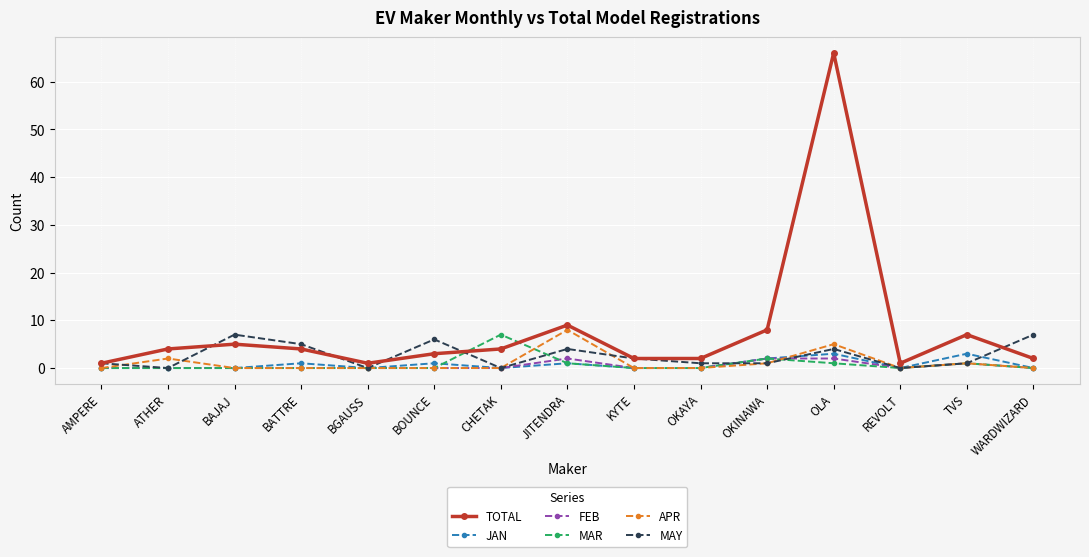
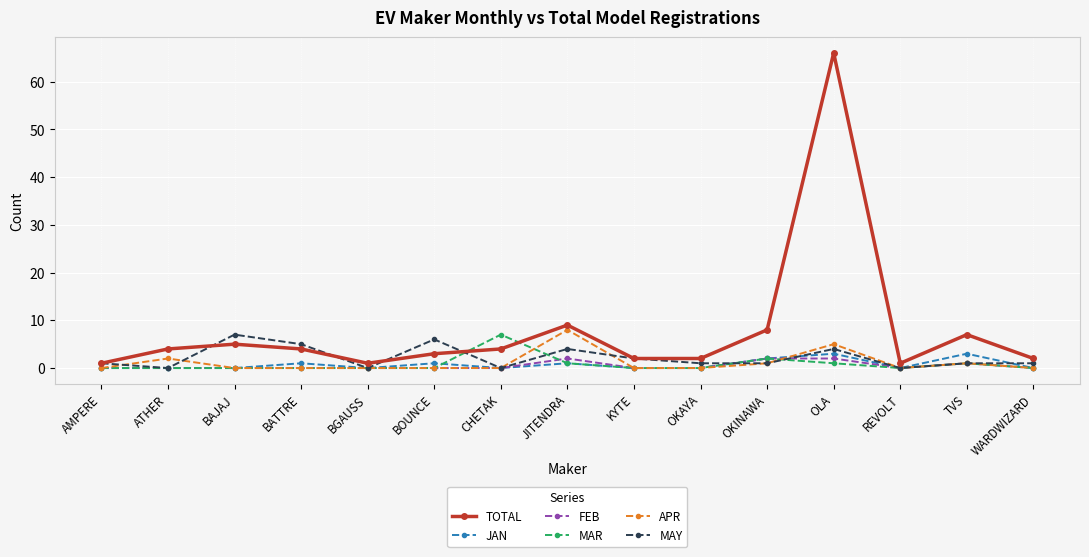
  {
    "TOTAL": {
      "ATHER": 4,
      "BAJAJ": 5,
      "BATTRE": 4,
      "BGAUSS": 1,
      "BOUNCE": 3,
      "CHETAK": 4,
      "JITENDRA": 9,
      "OKAYA": 2,
      "OKINAWA": 8,
      "OLA": 66,
      "REVOLT": 1,
      "TVS": 7,
      "WARDWIZARD": 2
    },
    "JAN": {
      "BATTRE": 1,
      "BOUNCE": 1,
      "OLA": 3,
      "TVS": 3
    },
    "FEB": {
      "JITENDRA": 2,
      "OLA": 2
    },
    "MAR": {
      "CHETAK": 7,
      "OLA": 1
    },
    "APR": {
      "ATHER": 2,
      "JITENDRA": 8,
      "OLA": 5
    },
    "MAY": {
      "BAJAJ": 7,
      "BATTRE": 5,
      "BOUNCE": 6,
      "JITENDRA": 4,
      "OKAYA": 1,
      "OLA": 4,
-     "WARDWIZARD": 7
+     "WARDWIZARD": 1
    }
  }
